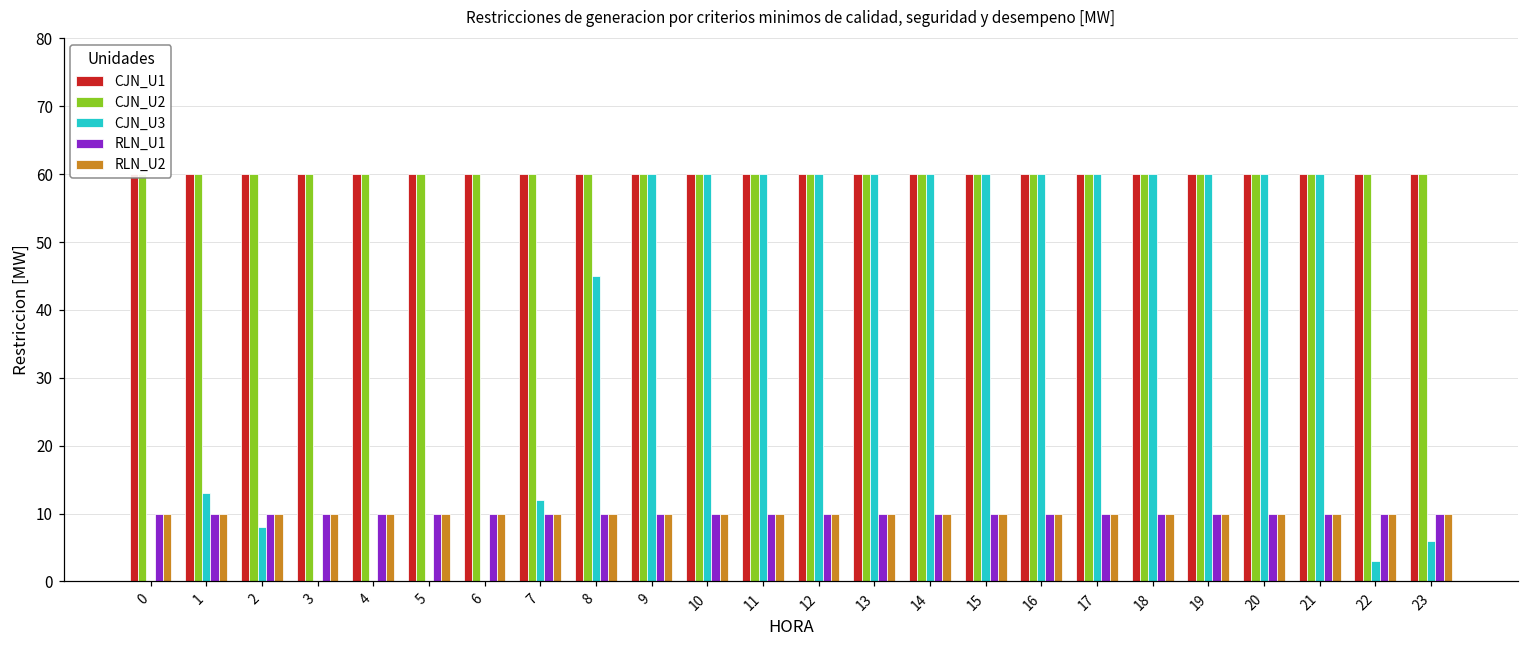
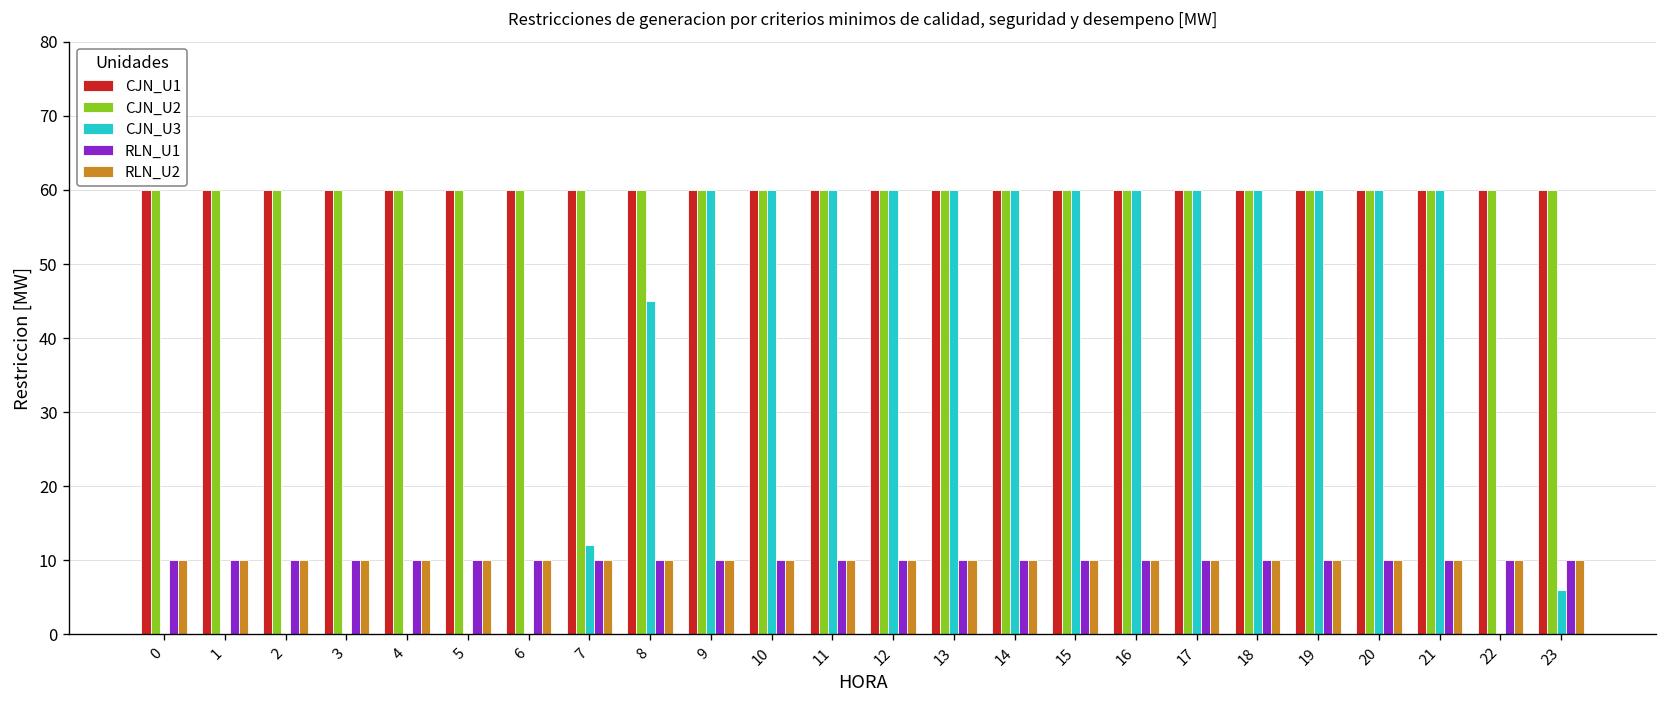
  {
    "CJN_U1": {
      "1": 60,
      "2": 60,
      "3": 60,
      "4": 60,
      "5": 60,
      "6": 60,
      "7": 60,
      "8": 60,
      "9": 60,
      "10": 60,
      "11": 60,
      "12": 60,
      "13": 60,
      "14": 60,
      "15": 60,
      "16": 60,
      "17": 60,
      "18": 60,
      "19": 60,
      "20": 60,
      "21": 60,
      "22": 60,
      "23": 60
    },
    "CJN_U2": {
      "1": 60,
      "2": 60,
      "3": 60,
      "4": 60,
      "5": 60,
      "6": 60,
      "7": 60,
      "8": 60,
      "9": 60,
      "10": 60,
      "11": 60,
      "12": 60,
      "13": 60,
      "14": 60,
      "15": 60,
      "16": 60,
      "17": 60,
      "18": 60,
      "19": 60,
      "20": 60,
      "21": 60,
      "22": 60,
      "23": 60
    },
    "CJN_U3": {
      "0": 0,
-     "1": 13,
-     "2": 8,
+     "1": 0,
+     "2": 0,
      "3": 0,
      "4": 0,
      "5": 0,
      "6": 0,
      "7": 12,
      "8": 45,
      "9": 60,
      "10": 60,
      "11": 60,
      "12": 60,
      "13": 60,
      "14": 60,
      "15": 60,
      "16": 60,
      "17": 60,
      "18": 60,
      "19": 60,
      "20": 60,
      "21": 60,
-     "22": 3,
+     "22": 0,
      "23": 6
    },
    "RLN_U1": {
      "0": 10,
      "1": 10,
      "2": 10,
      "3": 10,
      "4": 10,
      "5": 10,
      "6": 10,
      "7": 10,
      "8": 10,
      "9": 10,
      "10": 10,
      "11": 10,
      "12": 10,
      "13": 10,
      "14": 10,
      "15": 10,
      "16": 10,
      "17": 10,
      "18": 10,
      "19": 10,
      "20": 10,
      "21": 10,
      "22": 10,
      "23": 10
    },
    "RLN_U2": {
      "0": 10,
      "1": 10,
      "2": 10,
      "3": 10,
      "4": 10,
      "5": 10,
      "6": 10,
      "7": 10,
      "8": 10,
      "9": 10,
      "10": 10,
      "11": 10,
      "12": 10,
      "13": 10,
      "14": 10,
      "15": 10,
      "16": 10,
      "17": 10,
      "18": 10,
      "19": 10,
      "20": 10,
      "21": 10,
      "22": 10,
      "23": 10
    }
  }
